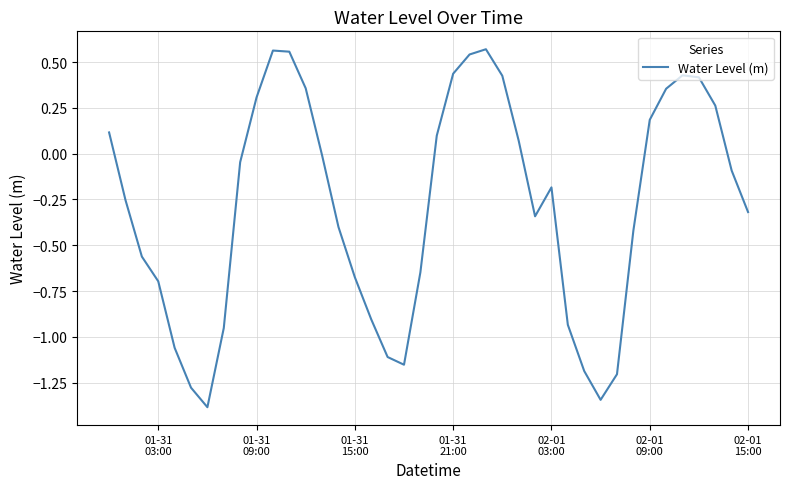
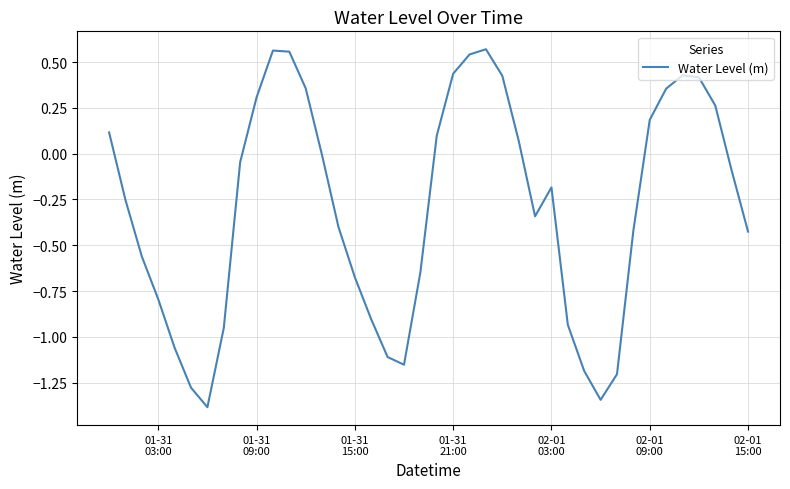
  {
-   "01-31 03:00": -0.70,
+   "01-31 03:00": -0.79,
    "01-31 09:00": 0.31,
    "01-31 15:00": -0.67,
    "01-31 21:00": 0.44,
    "02-01 03:00": -0.18,
    "02-01 09:00": 0.18,
-   "02-01 15:00": -0.32
+   "02-01 15:00": -0.43
  }
